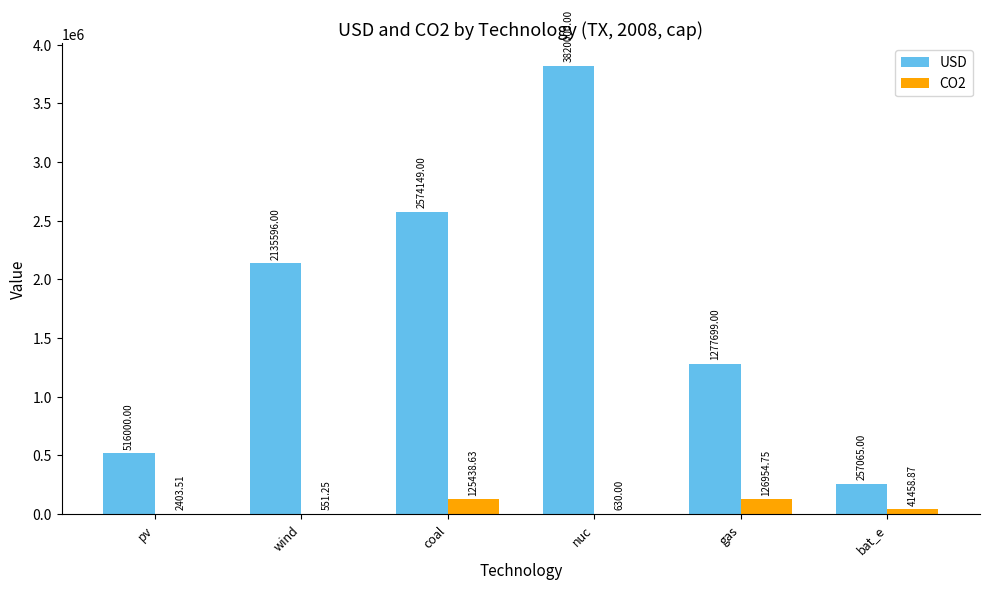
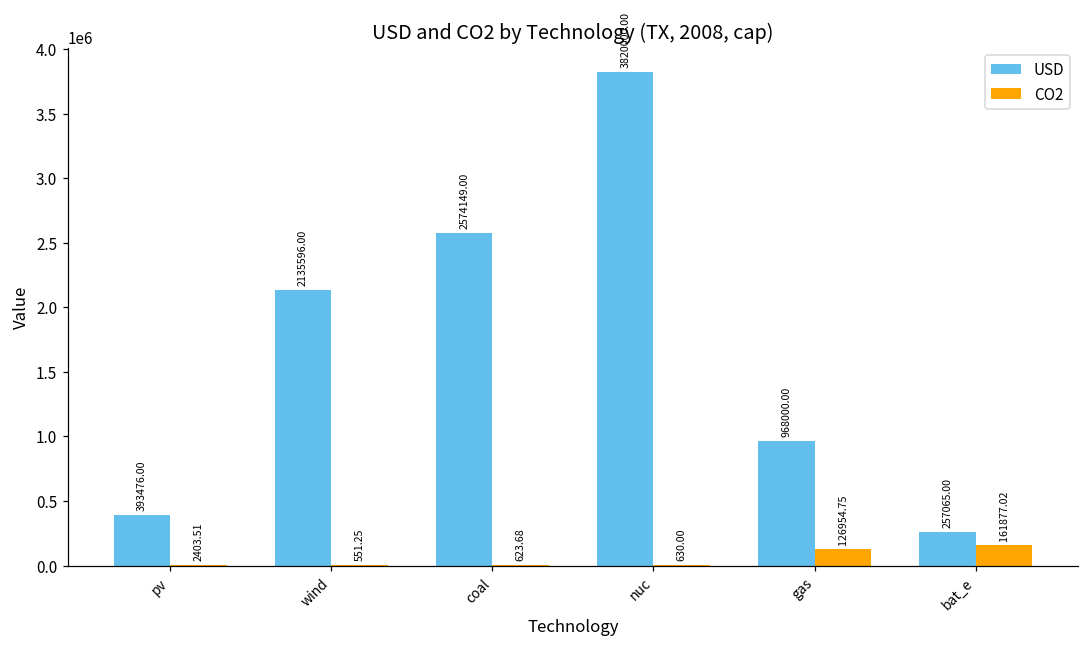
  {
    "USD": {
-     "pv": 516000.00,
+     "pv": 393476.00,
      "wind": 2135596.00,
      "coal": 2574149.00,
      "nuc": 3820000.00,
-     "gas": 1277699.00,
+     "gas": 968000.00,
      "bat_e": 257065.00
    },
    "CO2": {
      "pv": 2403.51,
      "wind": 551.25,
-     "coal": 125438.63,
+     "coal": 623.68,
      "nuc": 630.00,
      "gas": 126954.75,
-     "bat_e": 41458.87
+     "bat_e": 161877.02
    }
  }
